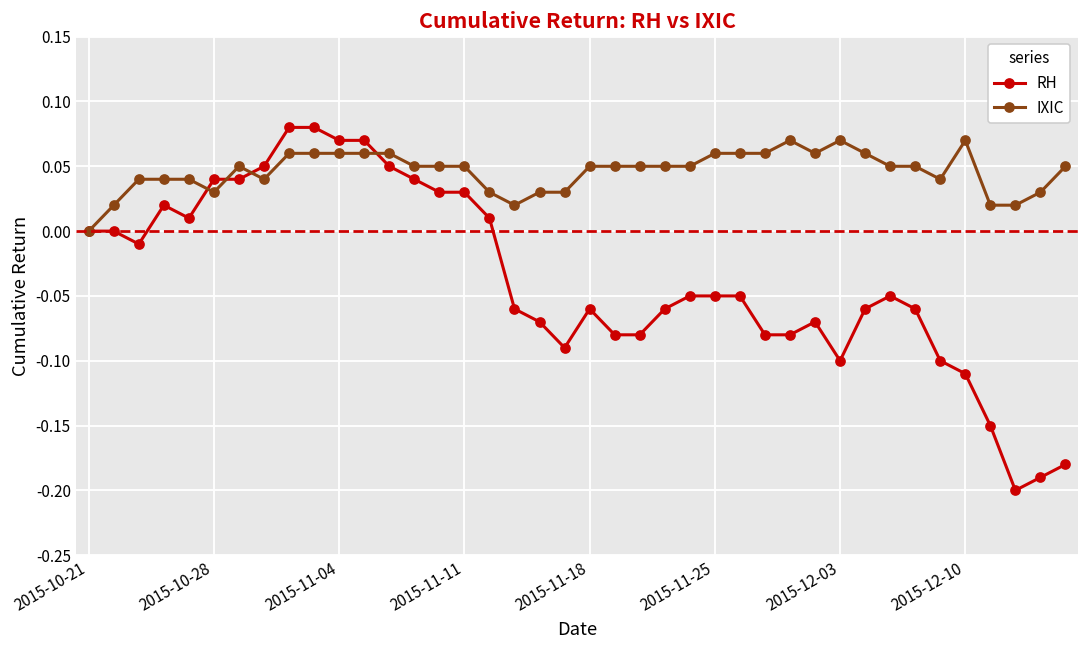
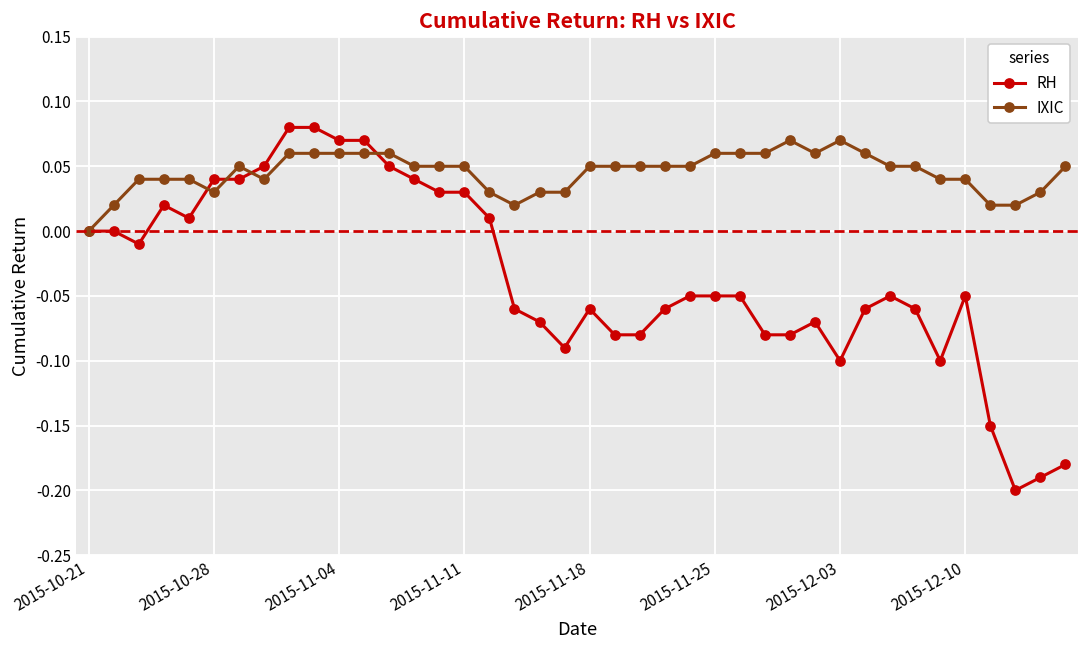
  {
    "RH": {
      "2015-10-28": 0.04,
      "2015-11-04": 0.07,
      "2015-11-11": 0.03,
      "2015-11-18": -0.06,
      "2015-11-25": -0.05,
      "2015-12-03": -0.10,
-     "2015-12-10": -0.11
+     "2015-12-10": -0.05
    },
    "IXIC": {
      "2015-10-28": 0.03,
      "2015-11-04": 0.06,
      "2015-11-11": 0.05,
      "2015-11-18": 0.05,
      "2015-11-25": 0.06,
      "2015-12-03": 0.07,
-     "2015-12-10": 0.07
+     "2015-12-10": 0.04
    }
  }
